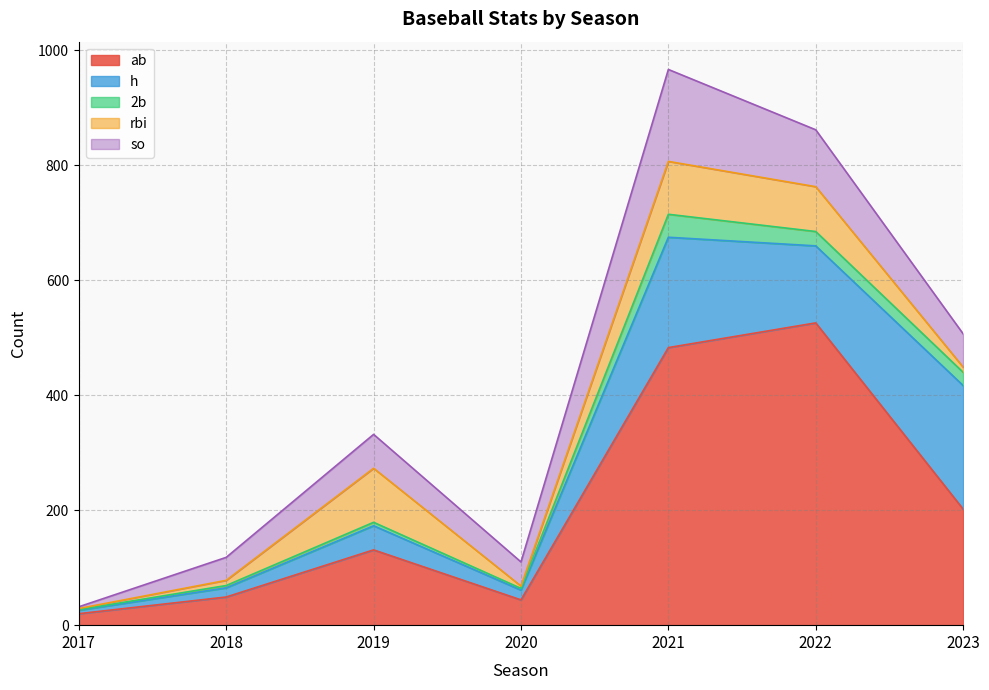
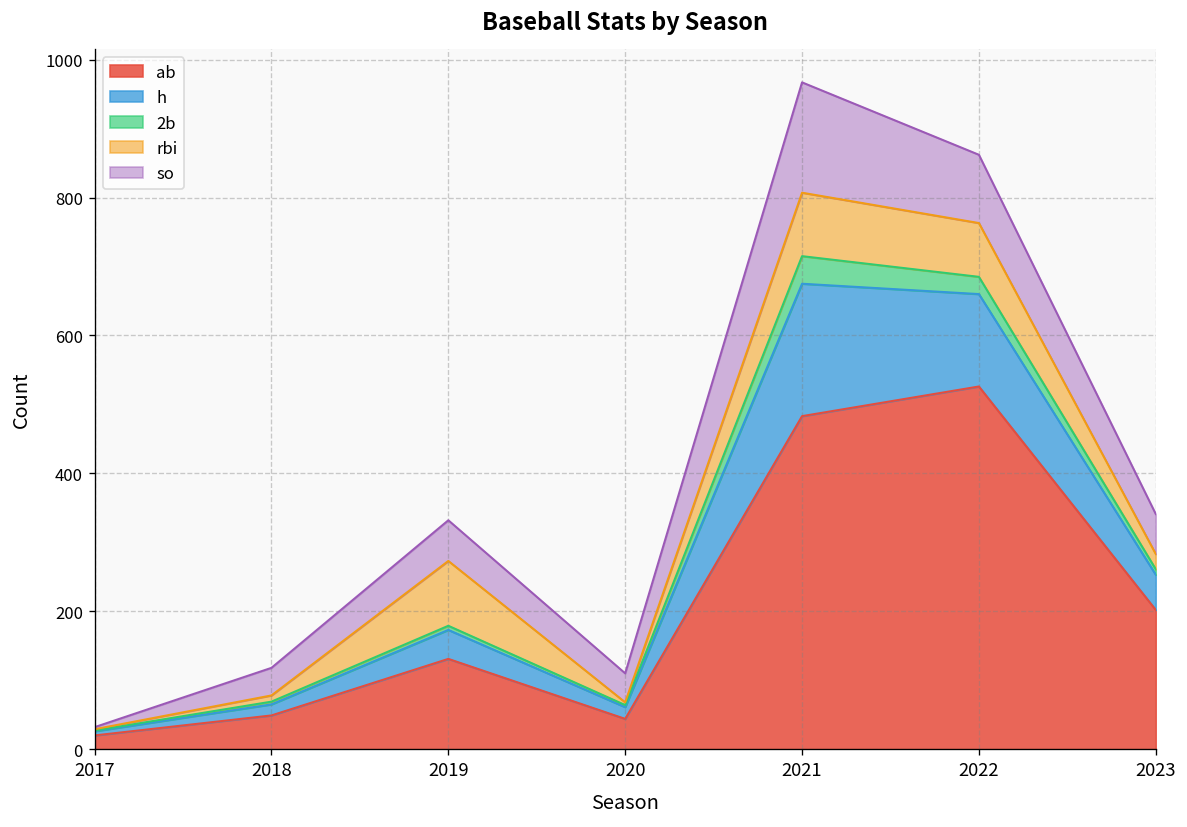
  {
    "ab": {
      "2017": 20,
      "2018": 50,
      "2019": 130,
      "2020": 40,
      "2021": 480,
      "2022": 530,
      "2023": 200
    },
    "h": {
      "2019": 40,
      "2021": 190,
      "2022": 130,
-     "2023": 220
+     "2023": 50
    },
    "2b": {
      "2019": 10,
      "2021": 40,
      "2022": 30,
-     "2023": 20
+     "2023": 10
    },
    "rbi": {
      "2018": 10,
      "2019": 90,
      "2021": 90,
      "2022": 80,
-     "2023": 10
+     "2023": 20
    },
    "so": {
      "2018": 40,
      "2019": 60,
      "2020": 40,
      "2021": 160,
      "2022": 100,
      "2023": 60
    }
  }
